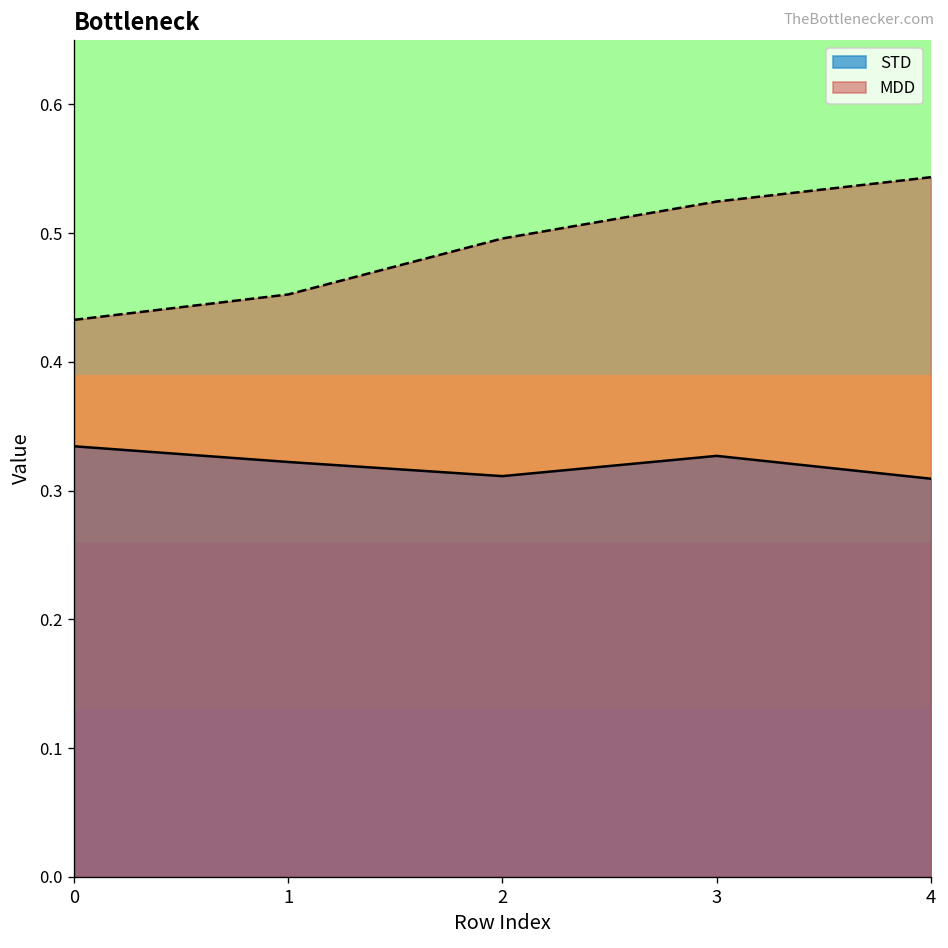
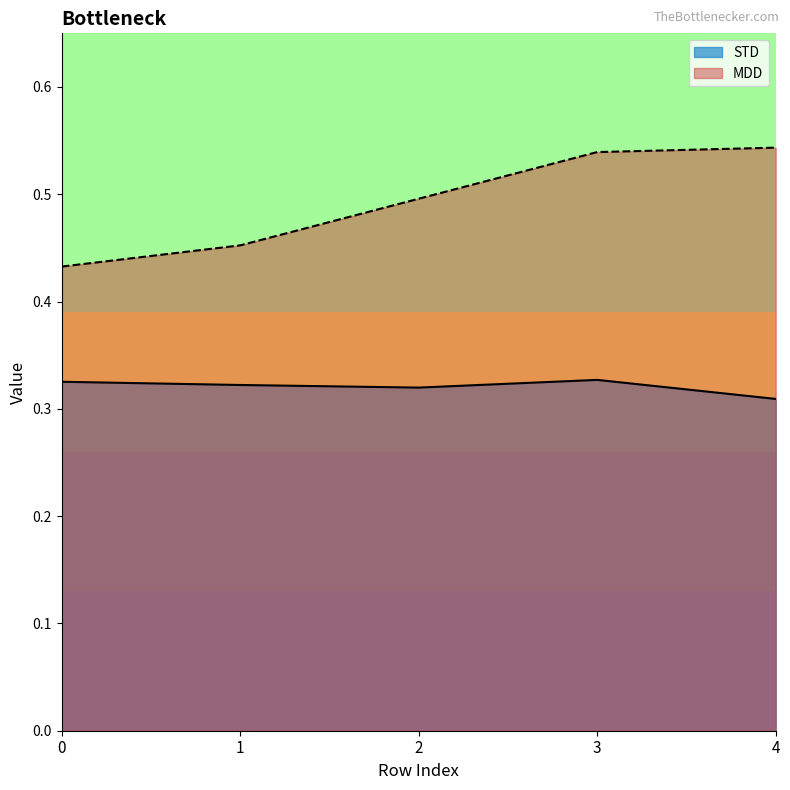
  {
    "STD": {
-     "0": 0.334,
+     "0": 0.325,
      "1": 0.322,
-     "2": 0.311,
+     "2": 0.320,
      "3": 0.327,
      "4": 0.309
    },
    "MDD": {
      "0": 0.433,
      "1": 0.452,
      "2": 0.496,
-     "3": 0.525,
+     "3": 0.539,
      "4": 0.543
    }
  }
